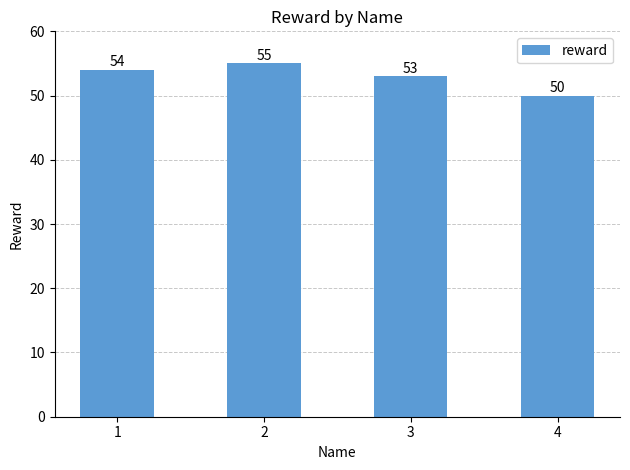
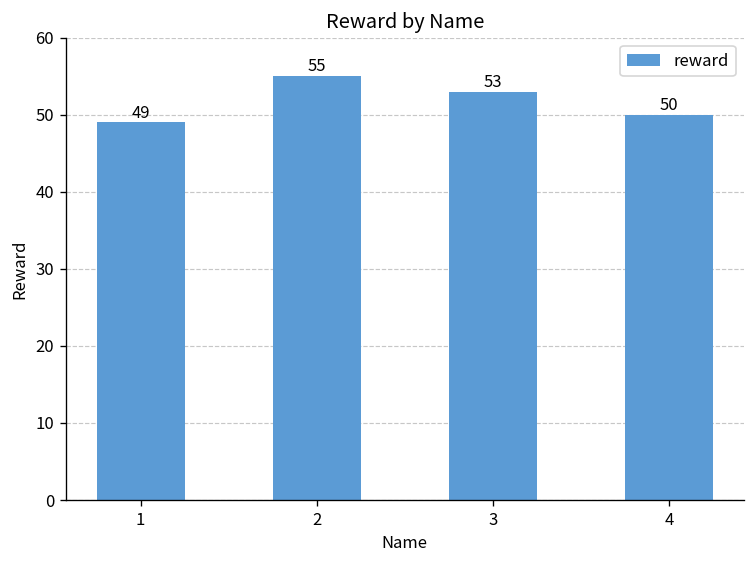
  {
-   "1": 54,
+   "1": 49,
    "2": 55,
    "3": 53,
    "4": 50
  }
